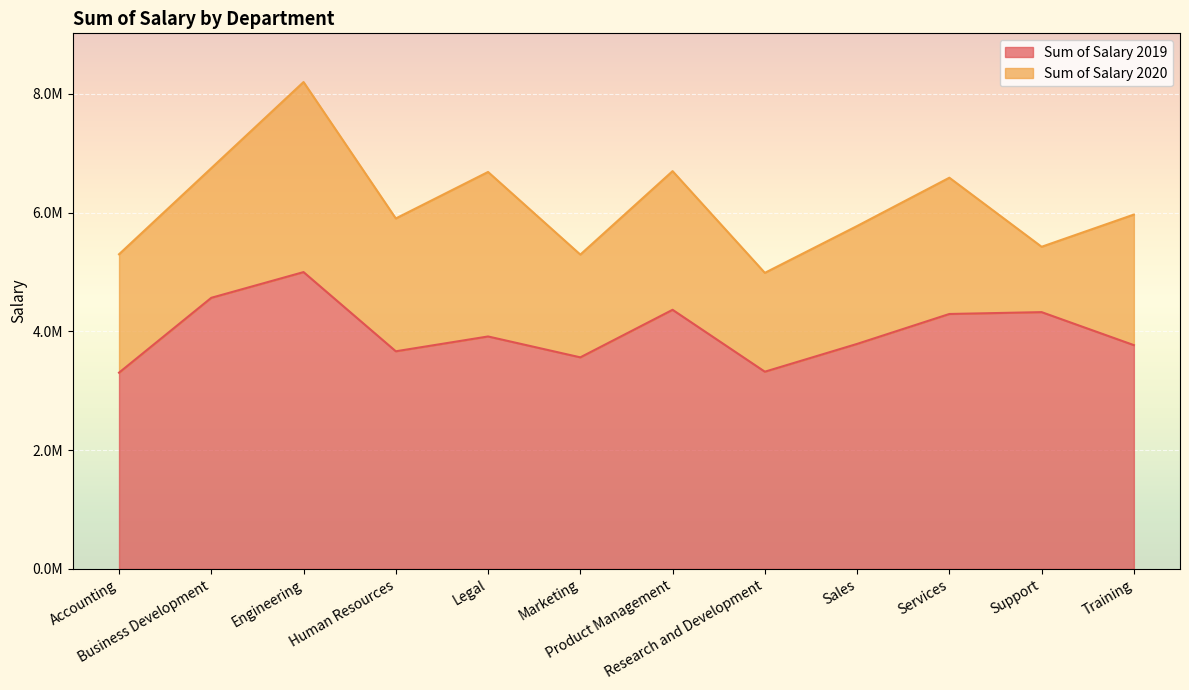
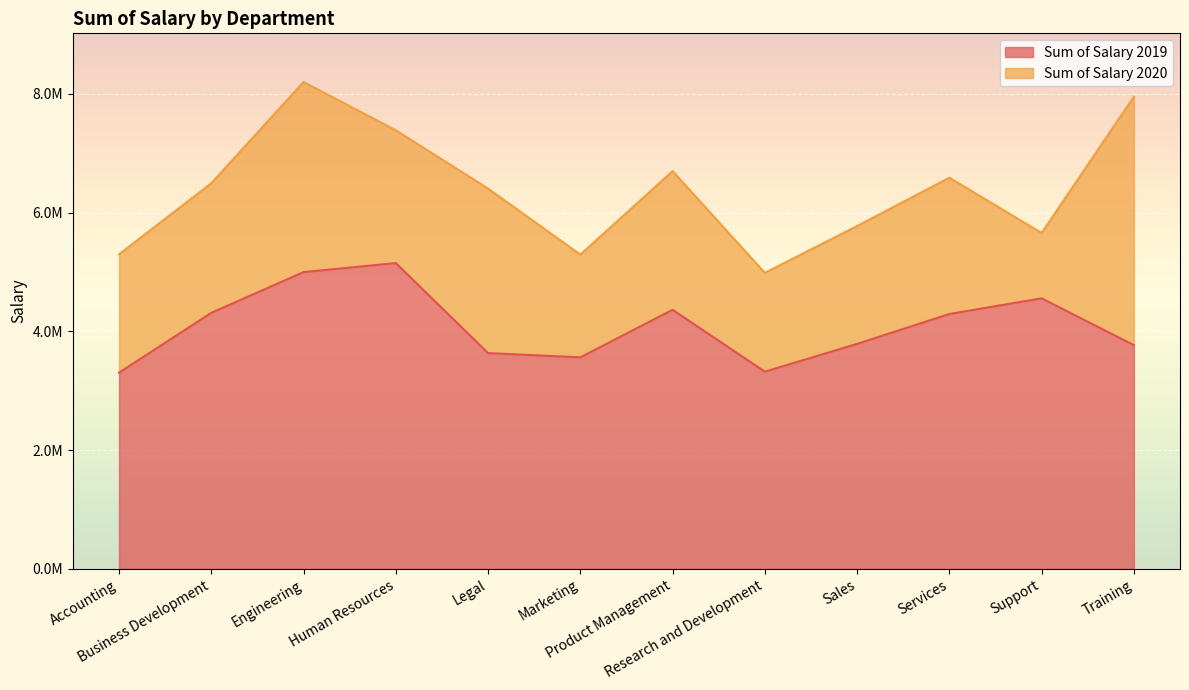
  {
    "Sum of Salary 2019": {
      "Accounting": 3300000,
-     "Business Development": 4600000,
+     "Business Development": 4300000,
      "Engineering": 5000000,
-     "Human Resources": 3700000,
-     "Legal": 3900000,
+     "Human Resources": 5100000,
+     "Legal": 3600000,
      "Marketing": 3600000,
      "Product Management": 4400000,
      "Research and Development": 3300000,
      "Sales": 3800000,
      "Services": 4300000,
-     "Support": 4300000,
+     "Support": 4600000,
      "Training": 3800000
    },
    "Sum of Salary 2020": {
      "Accounting": 2000000,
      "Business Development": 2200000,
      "Engineering": 3200000,
      "Human Resources": 2200000,
      "Legal": 2800000,
      "Marketing": 1700000,
      "Product Management": 2300000,
      "Research and Development": 1700000,
      "Sales": 2000000,
      "Services": 2300000,
      "Support": 1100000,
-     "Training": 2200000
+     "Training": 4200000
    }
  }
